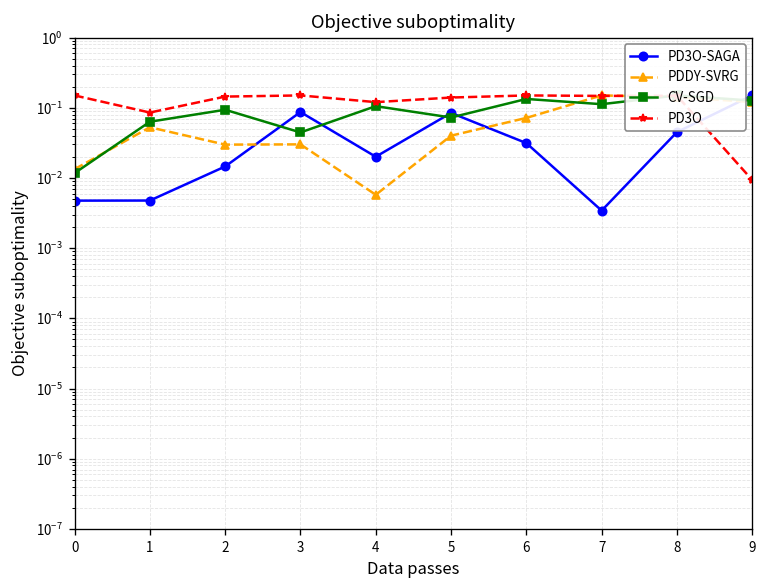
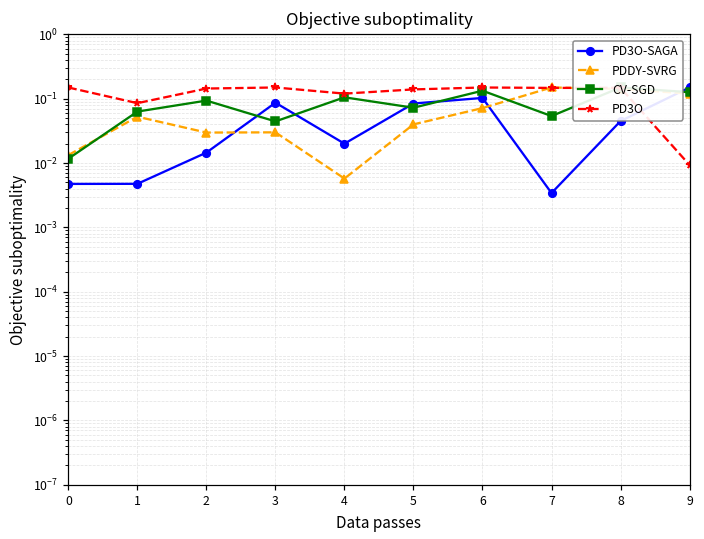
  {
    "PD3O-SAGA": {
      "0": 0.005,
      "1": 0.005,
      "2": 0.015,
      "3": 0.09,
      "4": 0.02,
      "5": 0.08,
-     "6": 0.03,
+     "6": 0.10,
      "7": 0.003,
      "8": 0.05,
      "9": 0.15
    },
    "PDDY-SVRG": {
      "0": 0.013,
      "1": 0.05,
      "2": 0.03,
      "3": 0.03,
      "4": 0.006,
      "5": 0.04,
      "6": 0.07
    },
    "CV-SGD": {
      "0": 0.012,
      "1": 0.06,
      "2": 0.09,
      "3": 0.04,
      "4": 0.11,
      "5": 0.07,
      "6": 0.13,
-     "7": 0.11
+     "7": 0.05
    },
    "PD3O": {
      "0": 0.15,
      "1": 0.09,
      "2": 0.14,
      "3": 0.15,
      "4": 0.12,
      "5": 0.14,
      "6": 0.15,
      "9": 0.01
    }
  }
